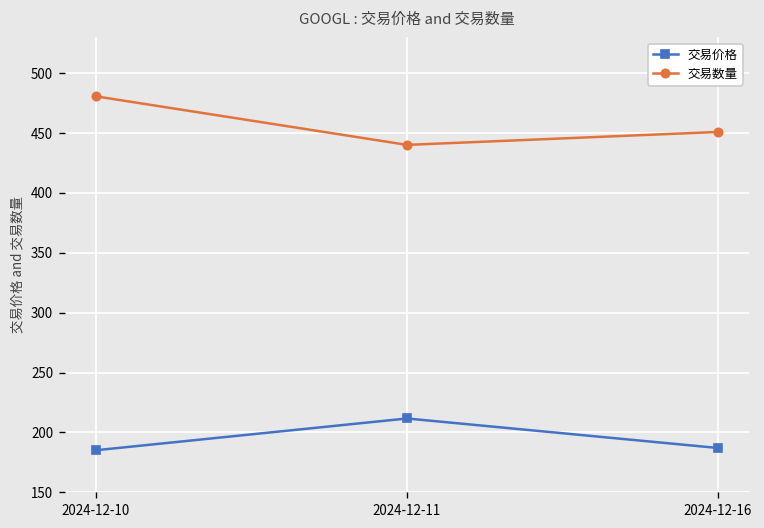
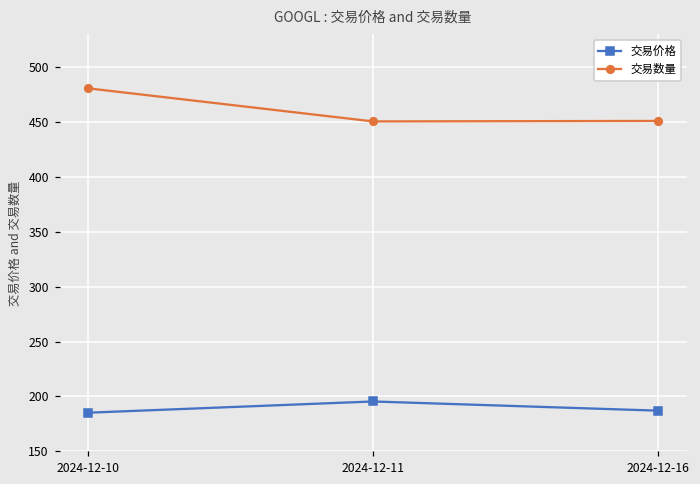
  {
    "交易价格": {
      "2024-12-10": 190,
-     "2024-12-11": 210,
+     "2024-12-11": 200,
      "2024-12-16": 190
    },
    "交易数量": {
      "2024-12-10": 480,
-     "2024-12-11": 440,
+     "2024-12-11": 450,
      "2024-12-16": 450
    }
  }
